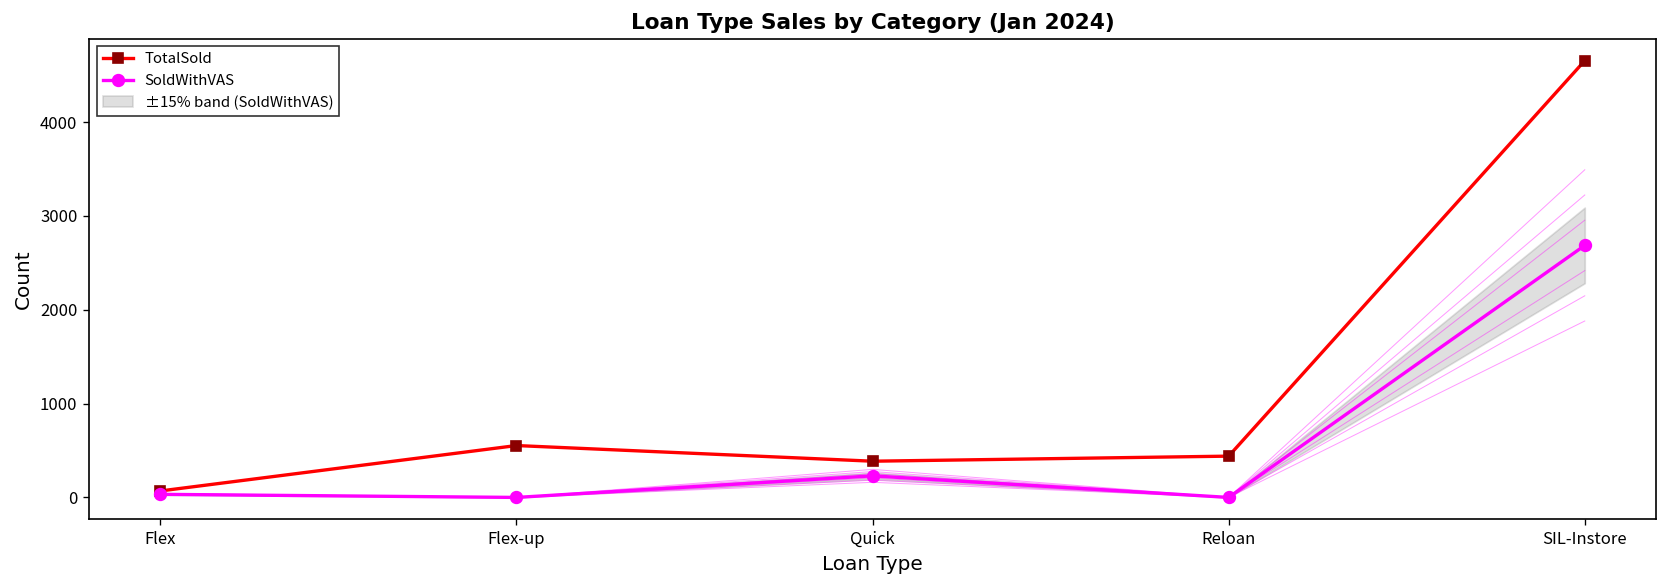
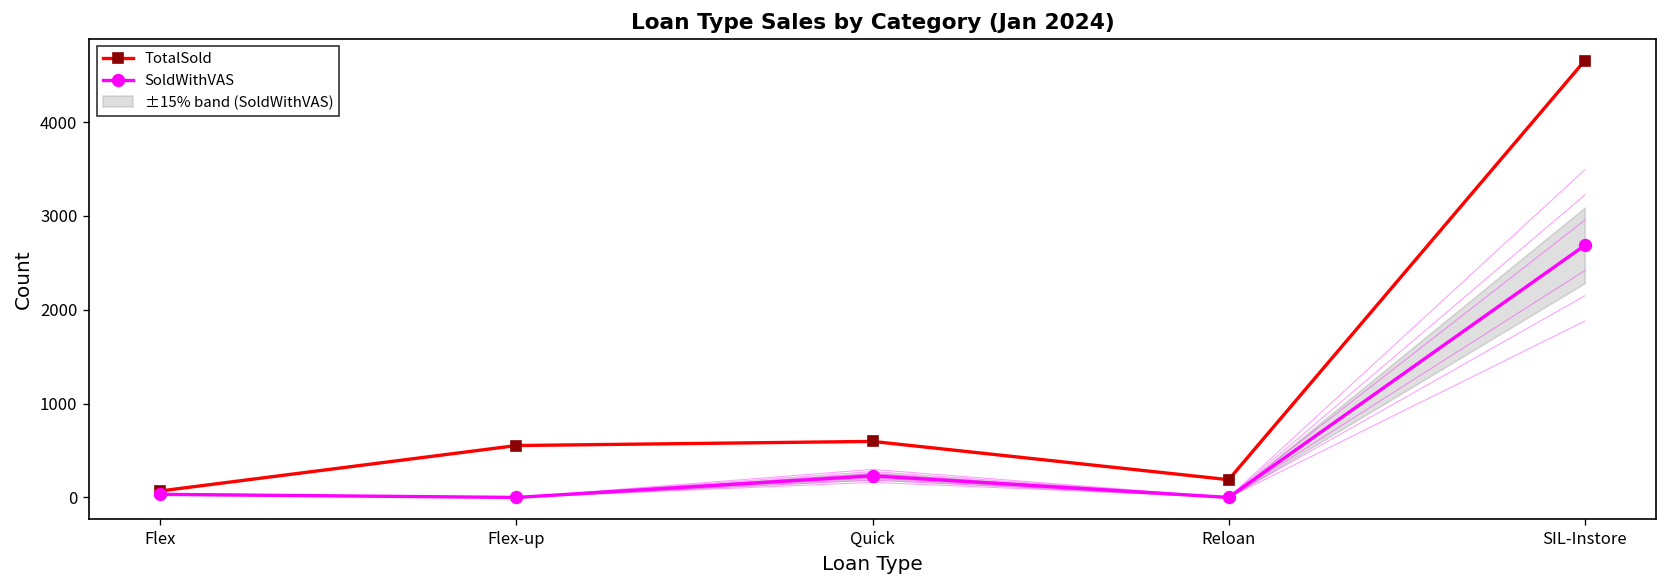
  {
    "TotalSold": {
      "Flex-up": 600,
-     "Quick": 400,
-     "Reloan": 400,
+     "Quick": 600,
+     "Reloan": 200,
      "SIL-Instore": 4700
    }
  }
